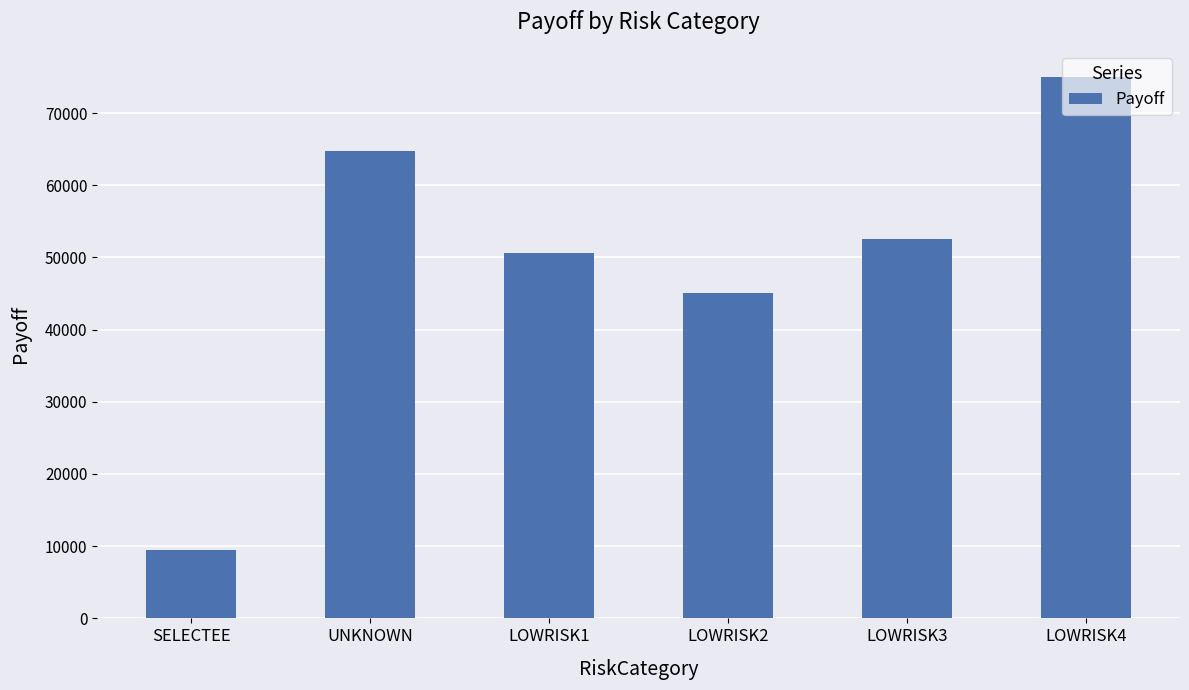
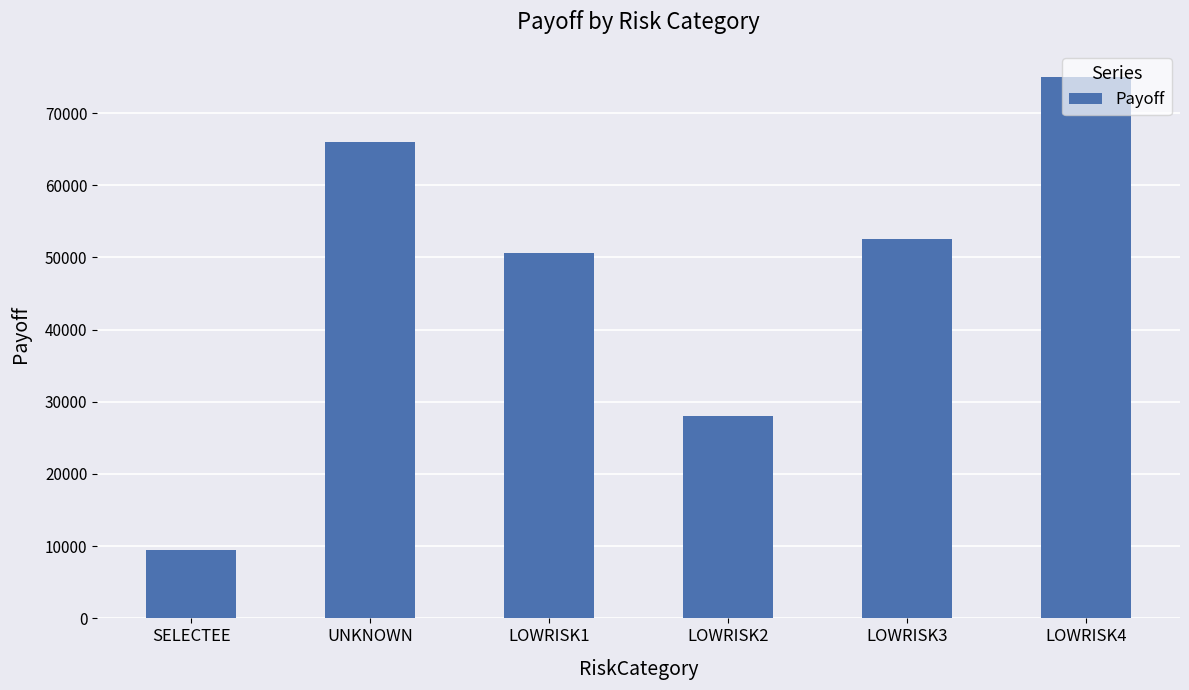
  {
    "SELECTEE": 9000,
-   "UNKNOWN": 65000,
+   "UNKNOWN": 66000,
    "LOWRISK1": 51000,
-   "LOWRISK2": 45000,
+   "LOWRISK2": 28000,
    "LOWRISK3": 52000
  }
